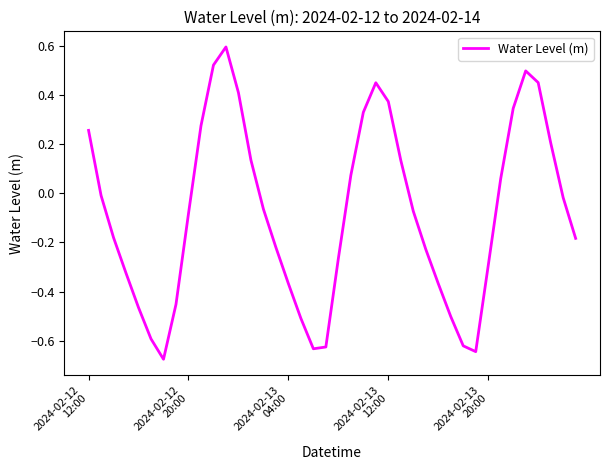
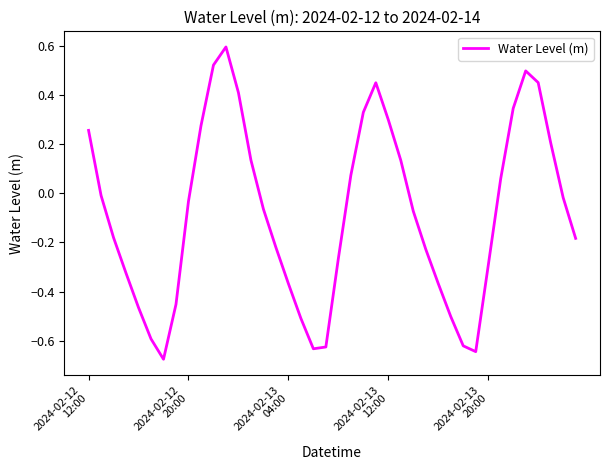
  {
    "2024-02-12 12:00": 0.26,
-   "2024-02-12 20:00": -0.08,
+   "2024-02-12 20:00": -0.03,
    "2024-02-13 04:00": -0.37,
-   "2024-02-13 12:00": 0.37,
+   "2024-02-13 12:00": 0.30,
    "2024-02-13 20:00": -0.29
  }
